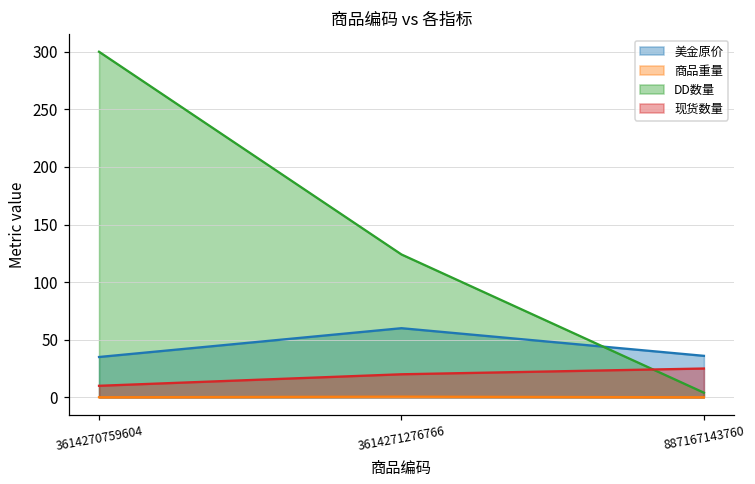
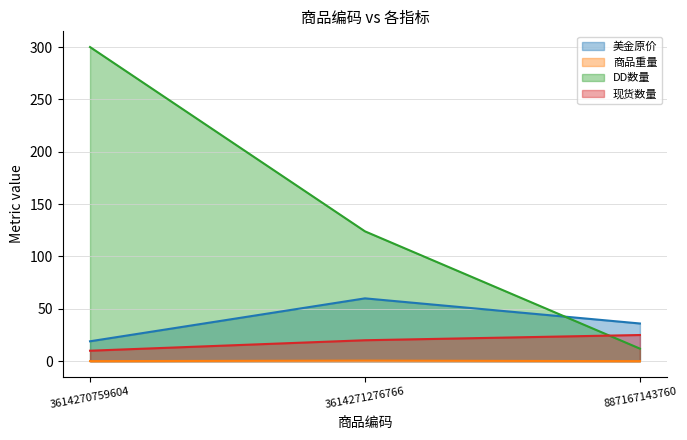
  {
    "美金原价": {
-     "3614270759604": 35,
+     "3614270759604": 19,
      "3614271276766": 60,
      "887167143760": 36
    },
    "DD数量": {
      "3614270759604": 300,
      "3614271276766": 124,
-     "887167143760": 4
+     "887167143760": 12
    }
  }
